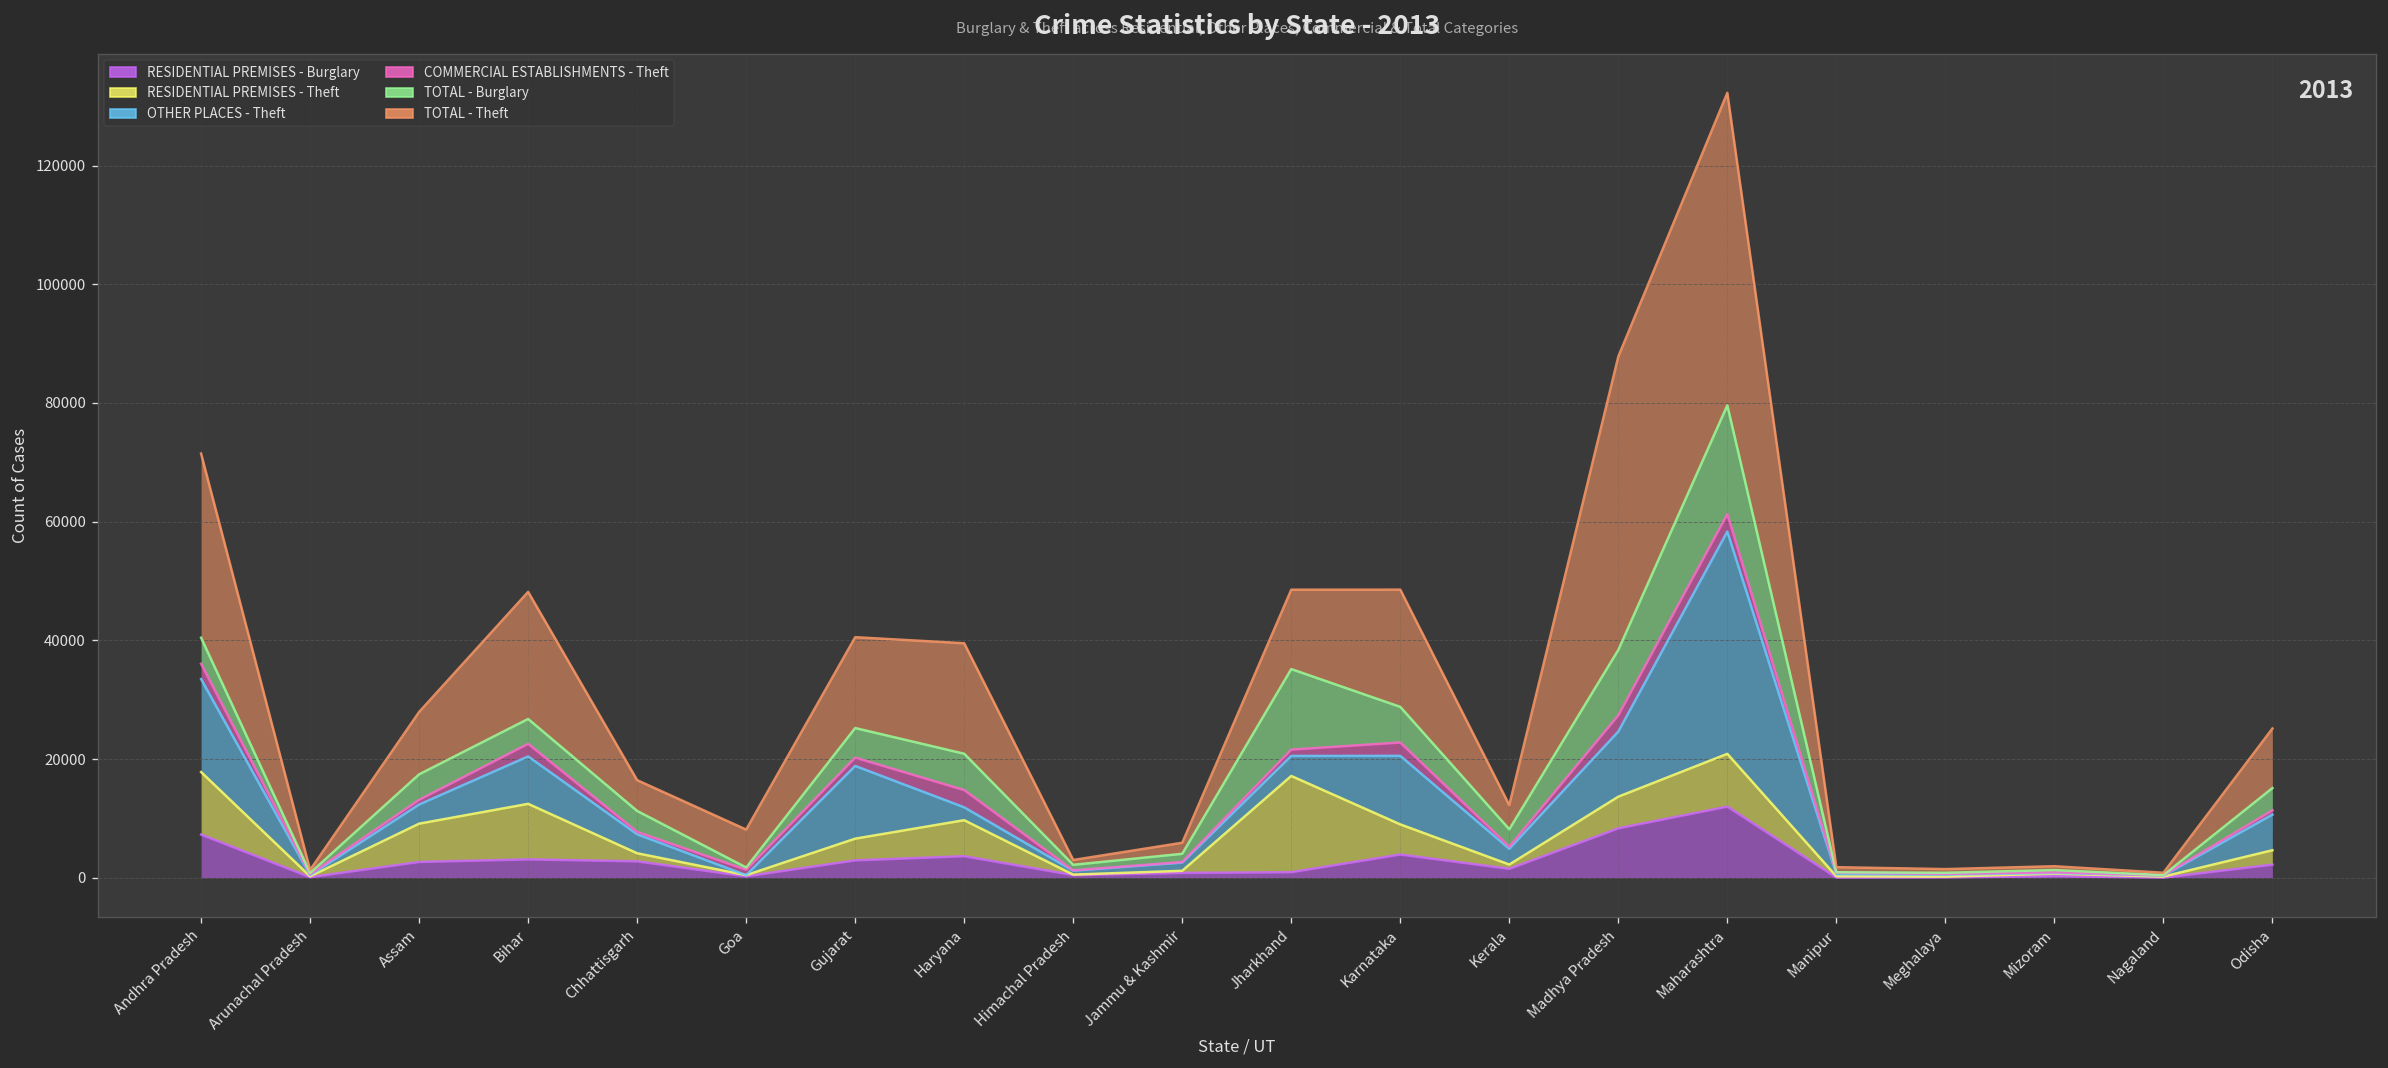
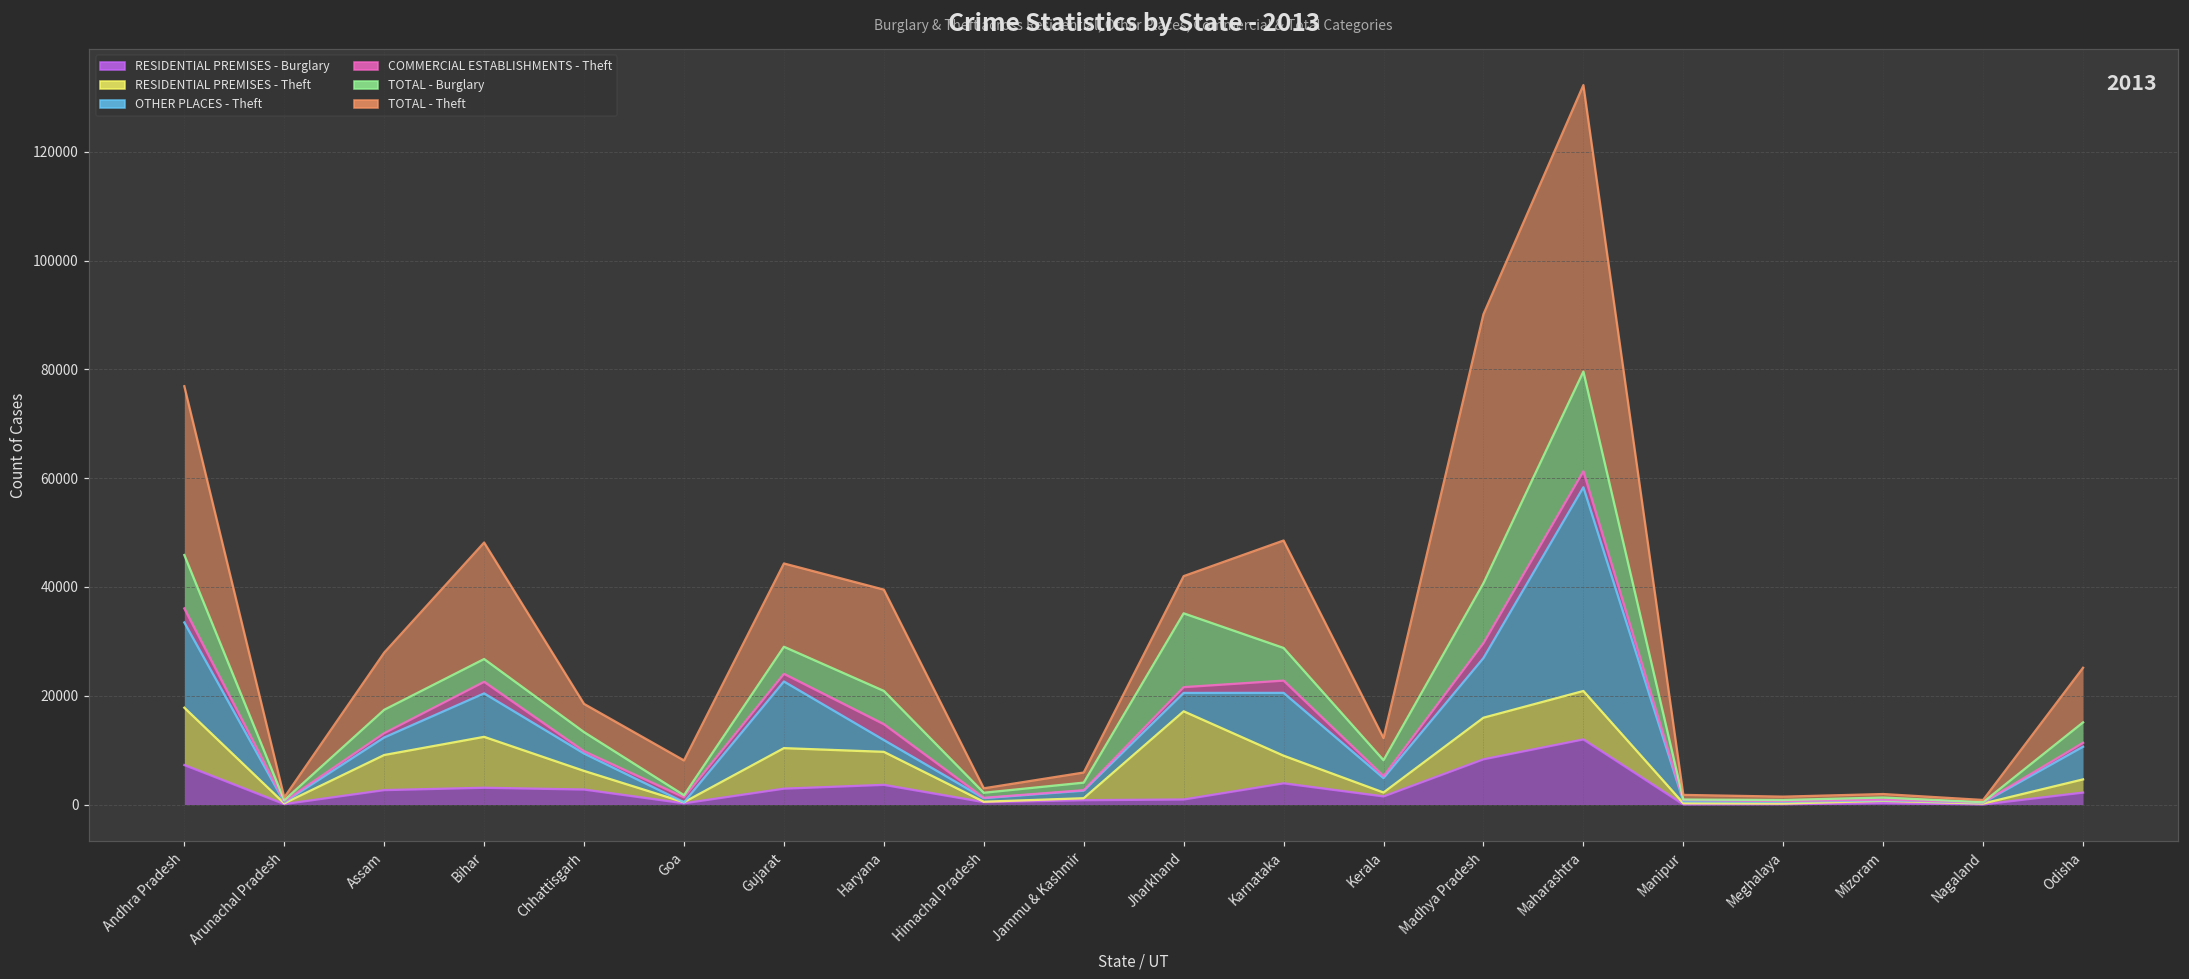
  {
    "RESIDENTIAL PREMISES - Theft": {
      "Andhra Pradesh": 11000,
      "Assam": 6000,
      "Bihar": 9000,
-     "Chhattisgarh": 1000,
-     "Gujarat": 4000,
+     "Chhattisgarh": 3000,
+     "Gujarat": 7000,
      "Haryana": 6000,
      "Jharkhand": 16000,
      "Karnataka": 5000,
      "Kerala": 1000,
-     "Madhya Pradesh": 5000,
+     "Madhya Pradesh": 8000,
      "Maharashtra": 9000,
      "Odisha": 2000
    },
    "OTHER PLACES - Theft": {
      "Andhra Pradesh": 16000,
      "Assam": 3000,
      "Bihar": 8000,
      "Gujarat": 12000,
      "Haryana": 2000,
      "Jharkhand": 3000,
      "Karnataka": 12000,
      "Madhya Pradesh": 11000,
      "Maharashtra": 37000,
      "Odisha": 6000
    },
    "TOTAL - Burglary": {
-     "Andhra Pradesh": 4000,
+     "Andhra Pradesh": 10000,
      "Assam": 4000,
      "Bihar": 4000,
      "Chhattisgarh": 4000,
      "Gujarat": 5000,
      "Haryana": 6000,
      "Himachal Pradesh": 1000,
      "Jammu & Kashmir": 1000,
      "Jharkhand": 14000,
      "Karnataka": 6000,
      "Kerala": 3000,
      "Madhya Pradesh": 11000,
      "Maharashtra": 18000,
      "Odisha": 4000
    },
    "TOTAL - Theft": {
      "Andhra Pradesh": 31000,
      "Assam": 11000,
      "Bihar": 21000,
      "Chhattisgarh": 5000,
      "Goa": 6000,
      "Gujarat": 15000,
      "Haryana": 19000,
      "Himachal Pradesh": 1000,
      "Jammu & Kashmir": 2000,
-     "Jharkhand": 13000,
+     "Jharkhand": 7000,
      "Karnataka": 20000,
      "Kerala": 4000,
      "Madhya Pradesh": 49000,
      "Maharashtra": 53000,
      "Manipur": 1000,
      "Meghalaya": 1000,
      "Mizoram": 1000,
      "Odisha": 10000
    }
  }
